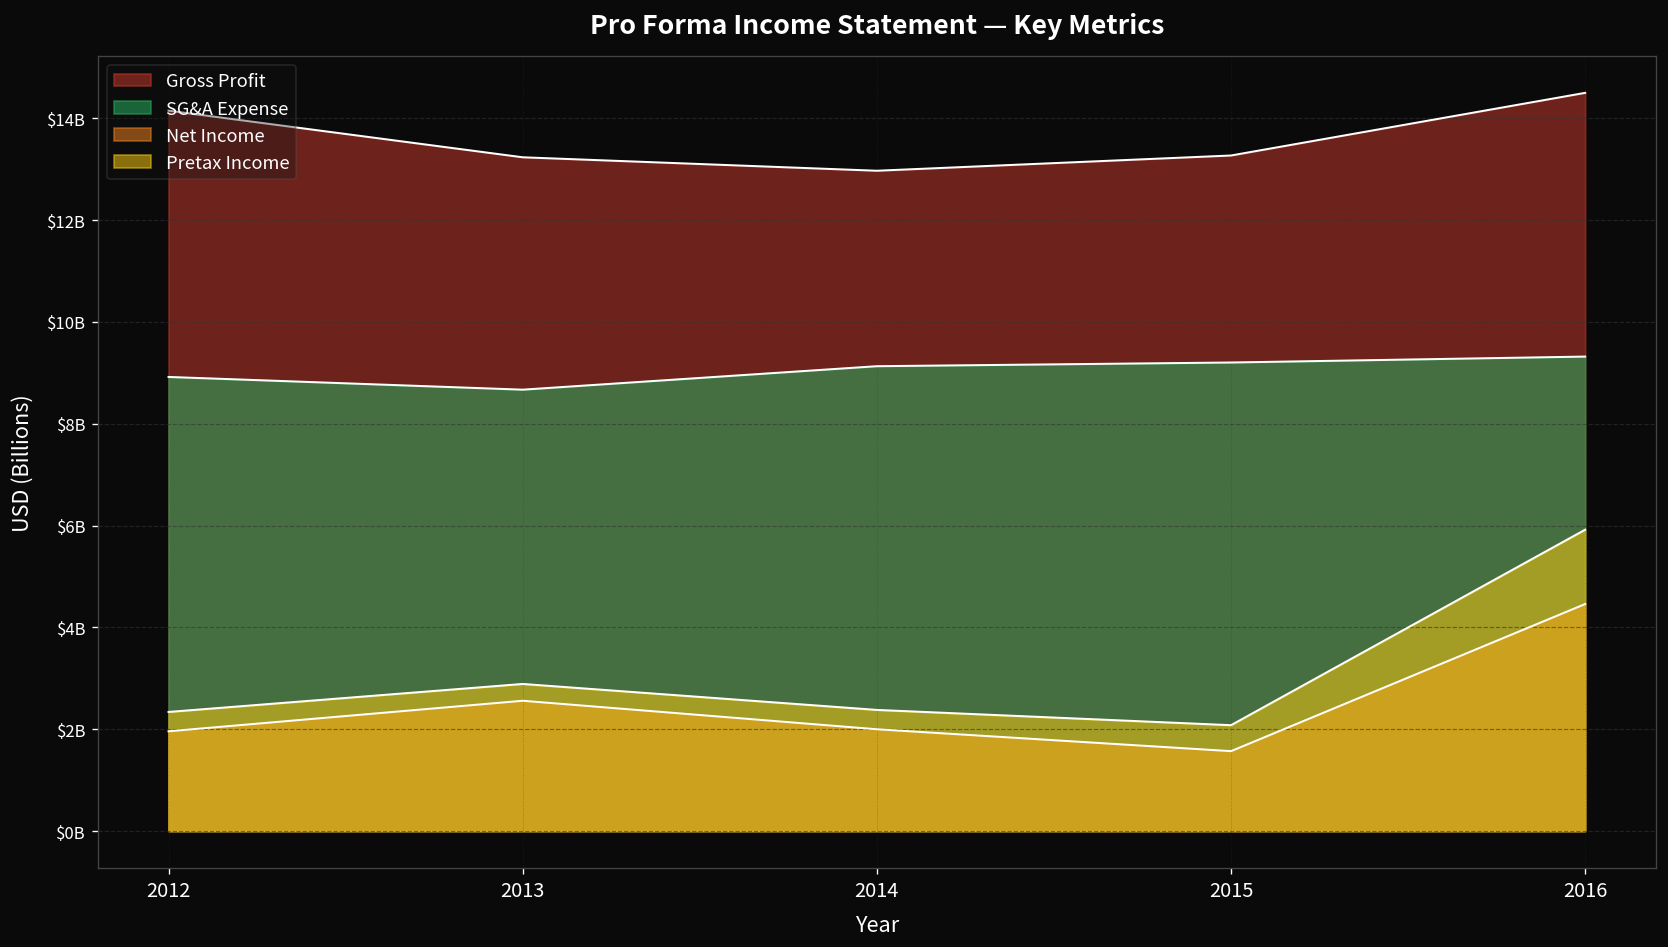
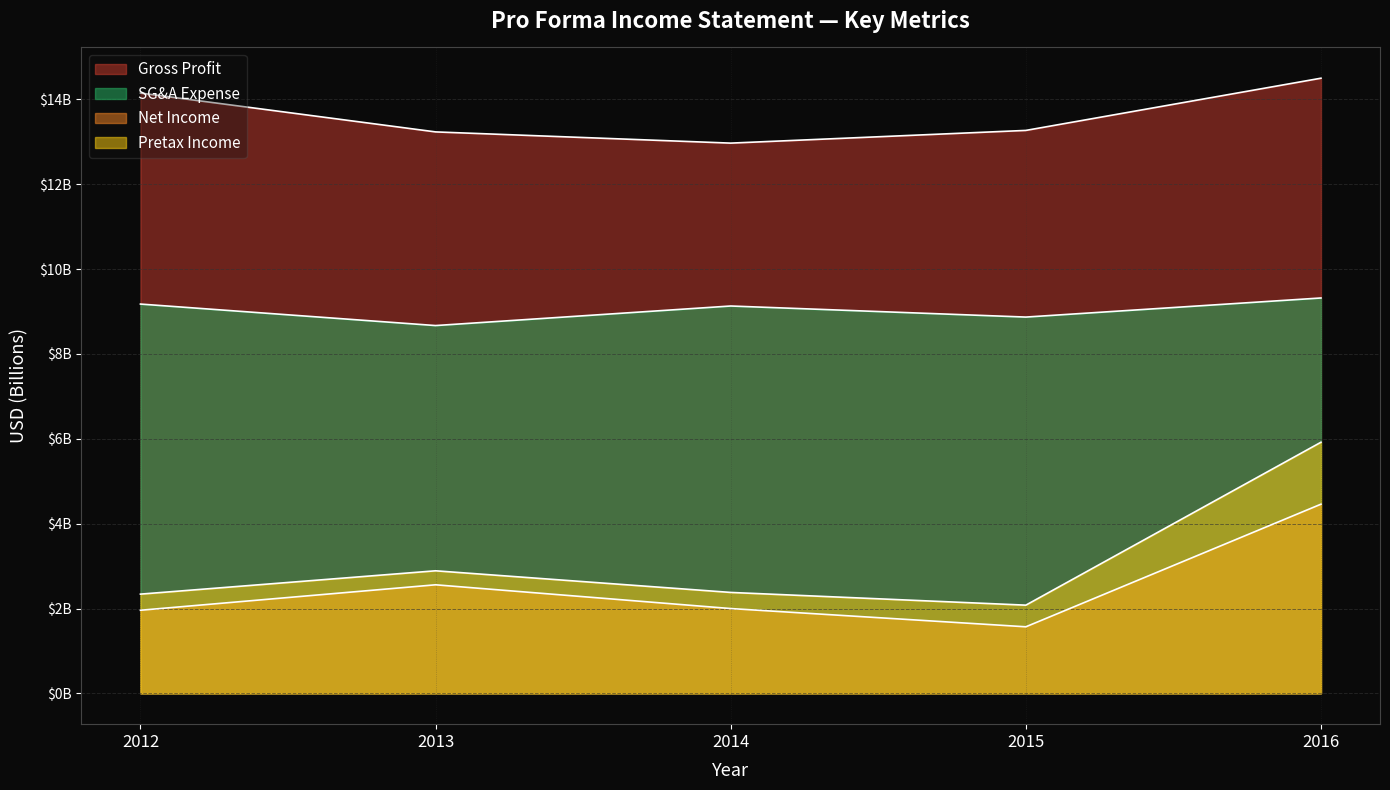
  {
    "Gross Profit": {
      "2013": "$13200000000",
      "2014": "$13000000000",
      "2015": "$13300000000",
      "2016": "$14500000000"
    },
    "SG&A Expense": {
-     "2012": "$8900000000",
+     "2012": "$9200000000",
      "2013": "$8700000000",
      "2014": "$9100000000",
-     "2015": "$9200000000",
+     "2015": "$8900000000",
      "2016": "$9300000000"
    }
  }
